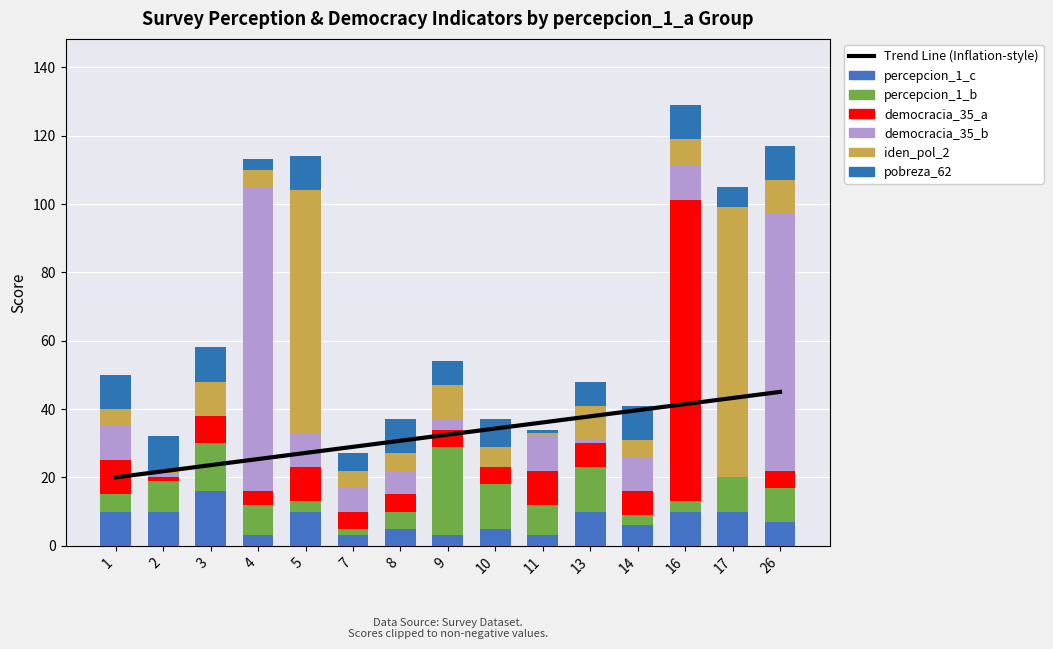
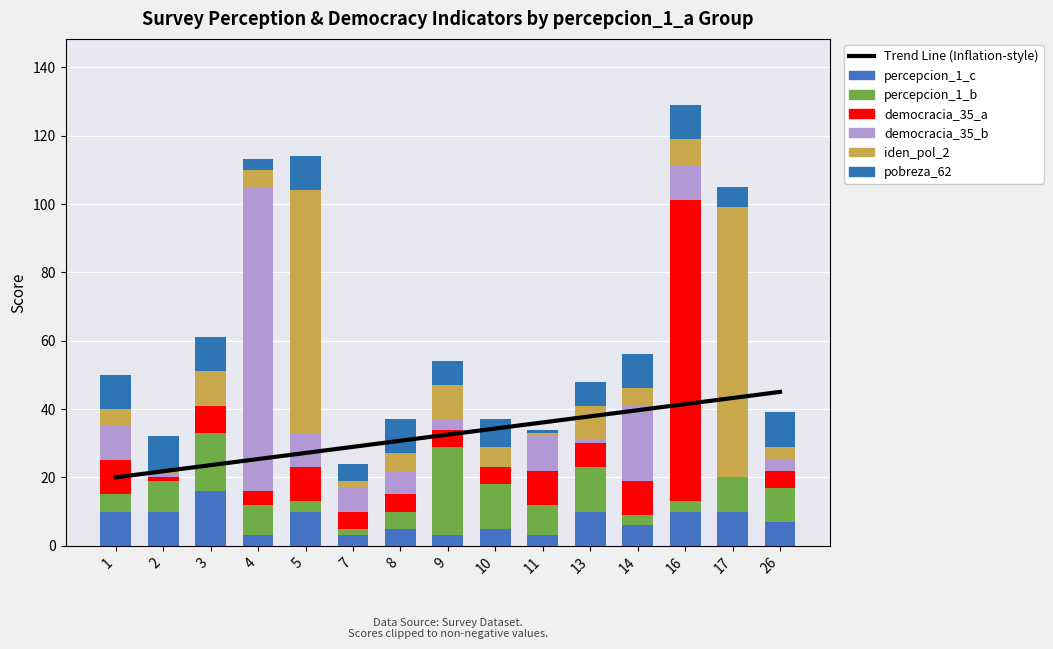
  {
    "Trend Line (Inflation-style)": {
      "1": 20,
      "2": 22,
      "3": 24,
      "4": 25,
      "5": 27,
      "7": 29,
      "8": 31,
      "9": 33,
      "10": 34,
      "11": 36,
      "13": 38,
      "14": 40,
      "16": 41,
      "17": 43,
      "26": 45
    },
    "percepcion_1_b": {
      "1": 5,
      "2": 9,
-     "3": 14,
+     "3": 17,
      "4": 9,
      "5": 3,
      "7": 2,
      "8": 5,
      "9": 26,
      "10": 13,
      "11": 9,
      "13": 13,
      "14": 3,
      "16": 3,
      "17": 10,
      "26": 10
    },
    "democracia_35_a": {
      "1": 10,
      "2": 1,
      "3": 8,
      "4": 4,
      "5": 10,
      "7": 5,
      "8": 5,
      "9": 5,
      "10": 5,
      "11": 10,
      "13": 7,
-     "14": 7,
+     "14": 10,
      "16": 88,
      "17": 0,
      "26": 5
    },
    "democracia_35_b": {
      "1": 10,
      "2": 1,
      "3": 0,
      "4": 89,
      "5": 10,
      "7": 7,
      "8": 7,
      "9": 3,
      "10": 0,
      "11": 10,
      "13": 1,
-     "14": 10,
+     "14": 22,
      "16": 10,
      "17": 0,
-     "26": 75
+     "26": 3
    },
    "iden_pol_2": {
      "1": 5,
      "2": 1,
      "3": 10,
      "4": 5,
      "5": 71,
-     "7": 5,
+     "7": 2,
      "8": 5,
      "9": 10,
      "10": 6,
      "11": 1,
      "13": 10,
      "14": 5,
      "16": 8,
      "17": 79,
-     "26": 10
+     "26": 4
    }
  }
